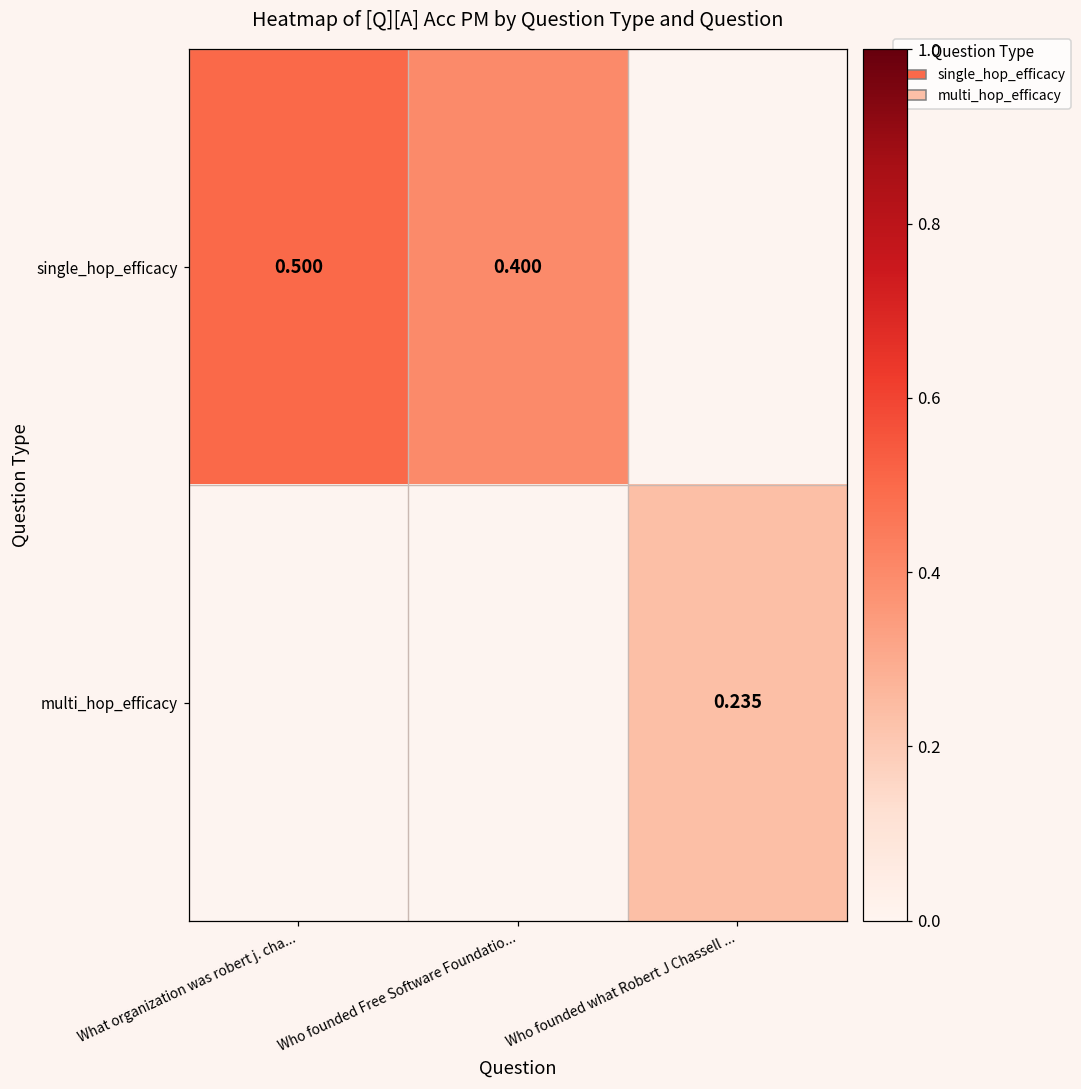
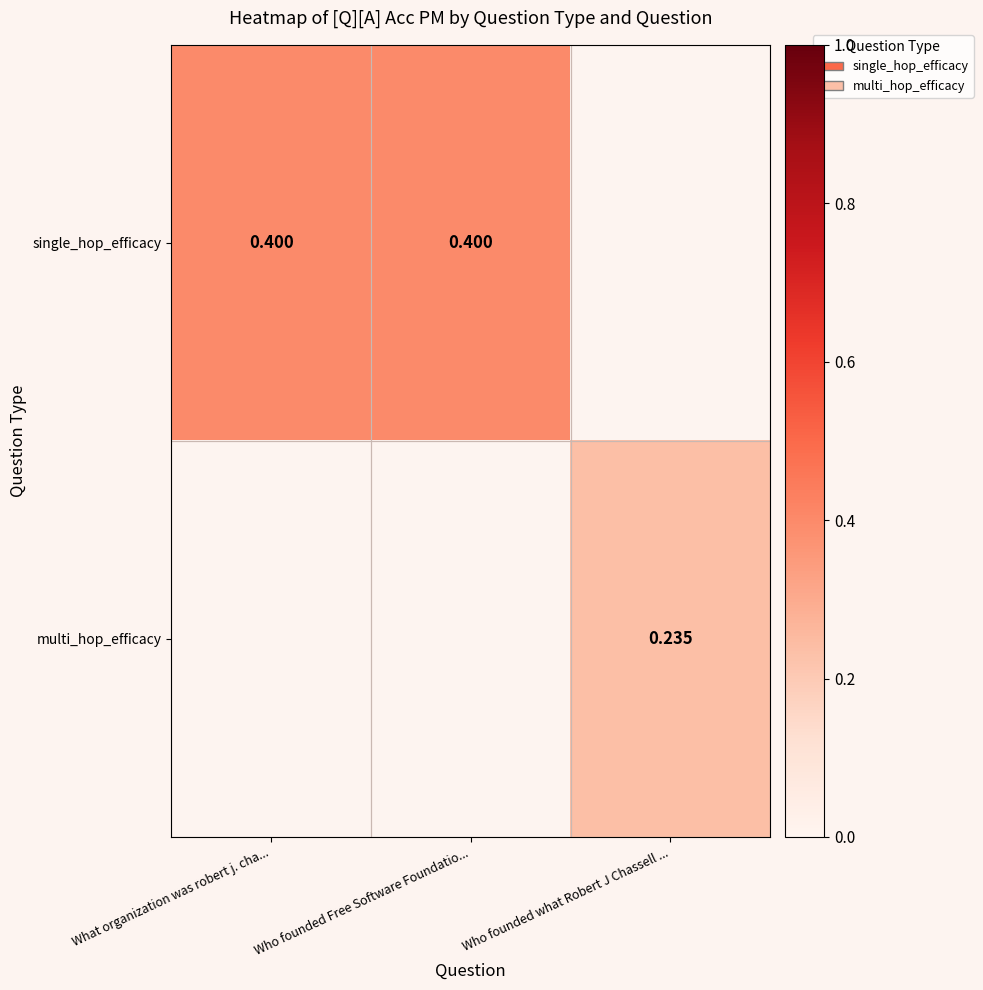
  {
    "single_hop_efficacy": {
-     "What organization was robert j. cha...": 0.500,
+     "What organization was robert j. cha...": 0.400,
      "Who founded Free Software Foundatio...": 0.400
    },
    "multi_hop_efficacy": {
      "Who founded what Robert J Chassell ...": 0.235
    }
  }
